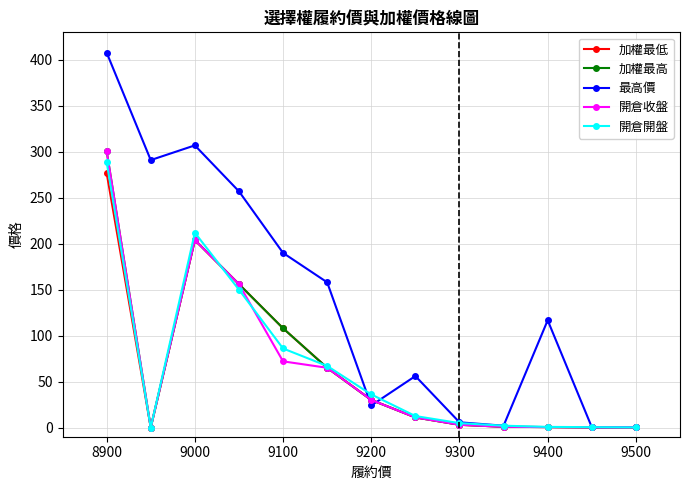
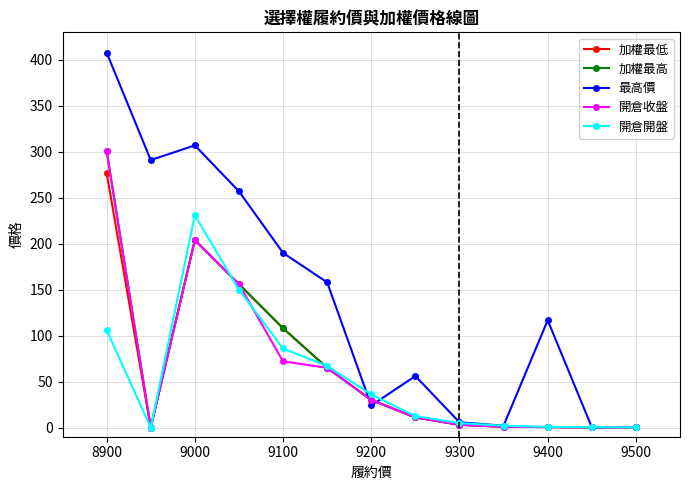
  {
    "加權最低": {
      "8900": 280
    },
    "最高價": {
      "8900": 410,
      "9000": 310,
      "9100": 190,
      "9200": 20,
      "9400": 120
    },
    "開倉收盤": {
      "9100": 70
    },
    "開倉開盤": {
-     "8900": 290,
-     "9000": 210,
+     "8900": 110,
+     "9000": 230,
      "9100": 90,
      "9200": 40
    }
  }
